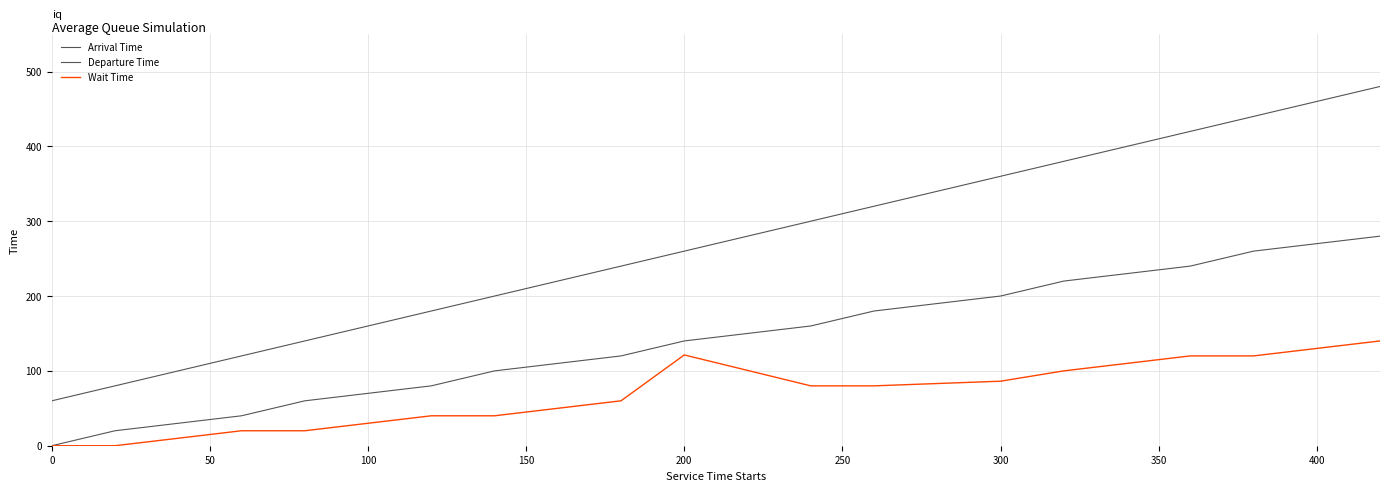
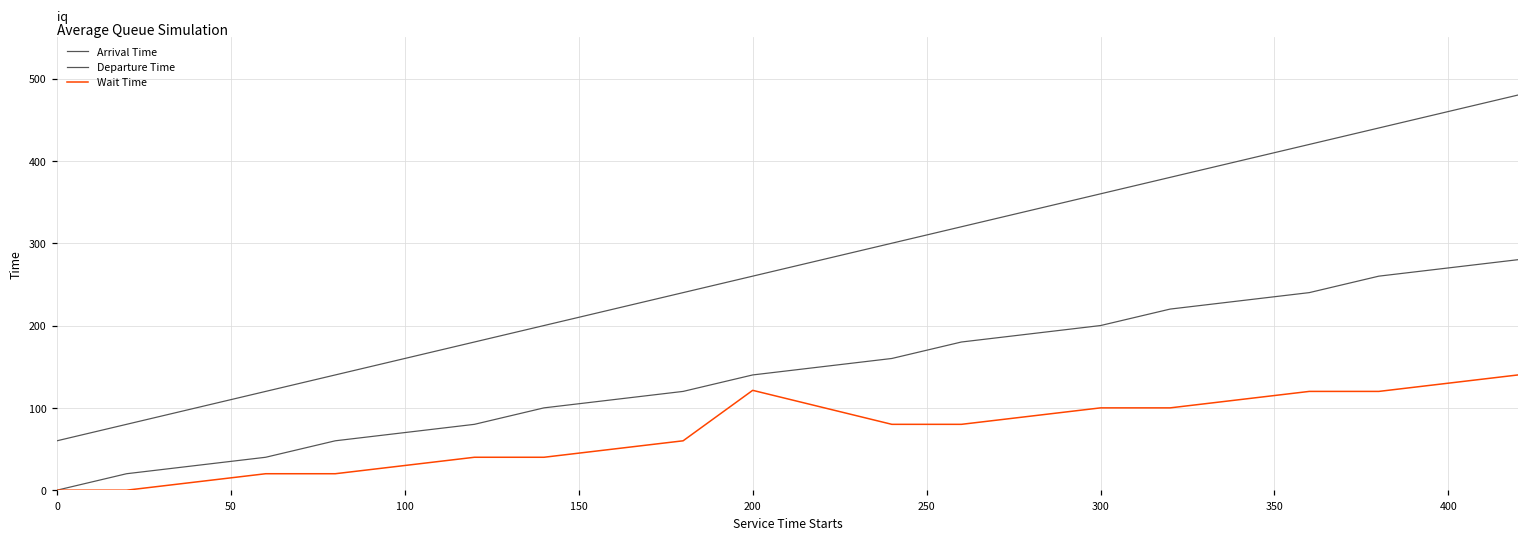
  {
    "Wait Time": {
      "200": 120,
-     "300": 90
+     "300": 100
    }
  }
